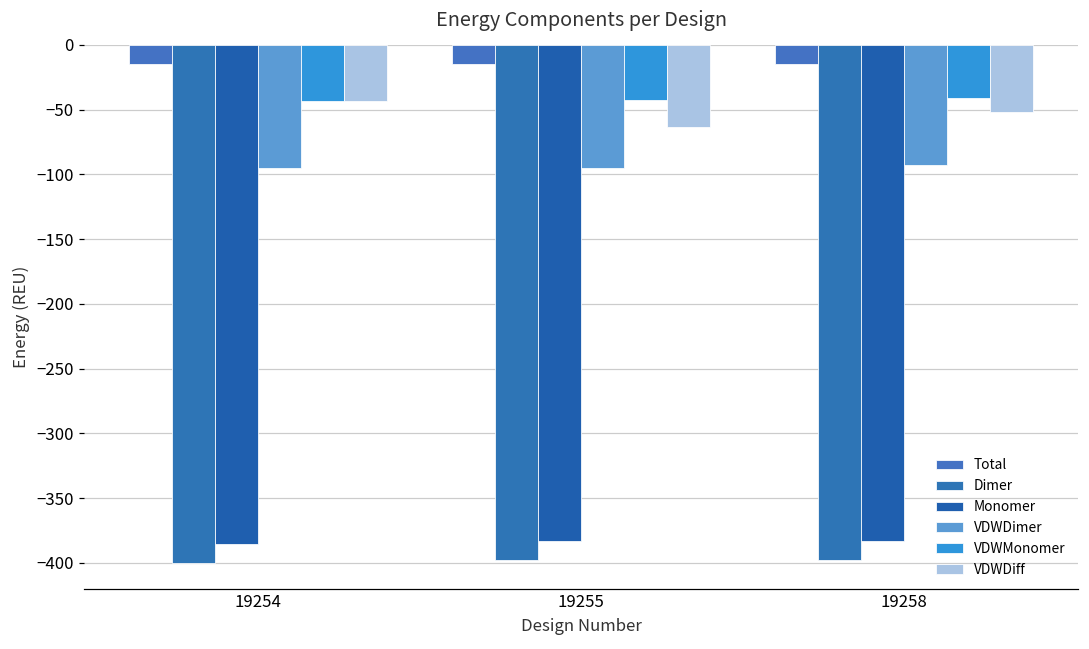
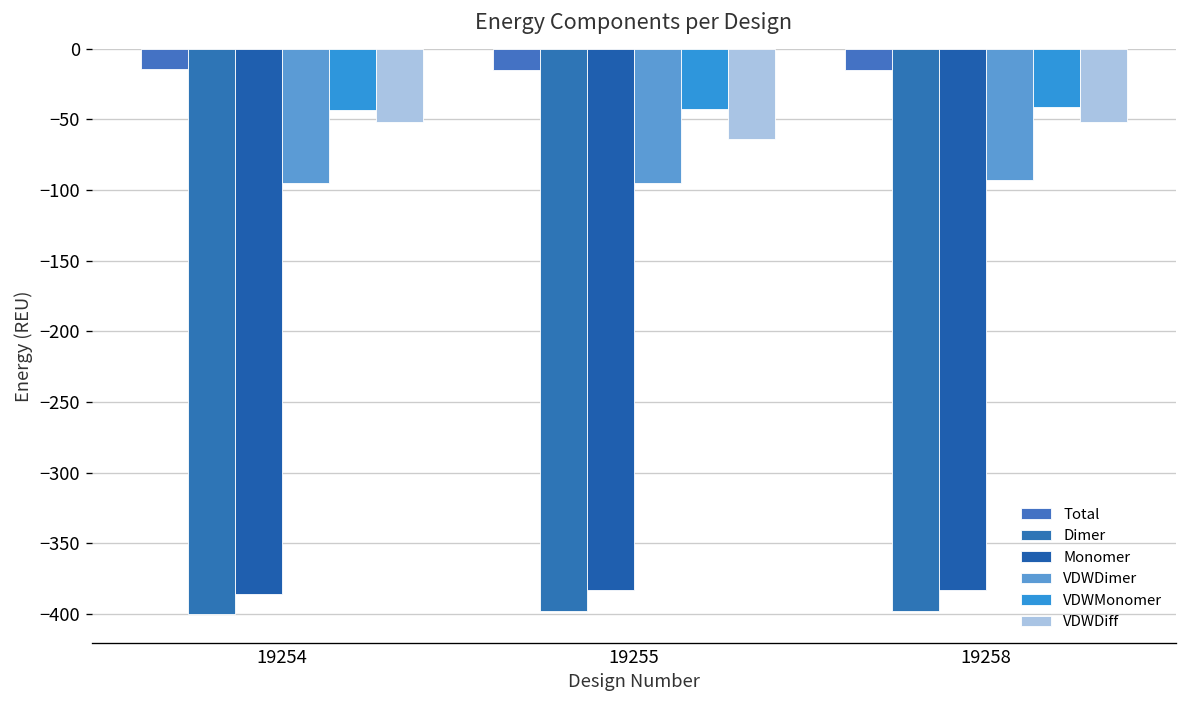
  {
    "VDWDiff": {
-     "19254": -44,
+     "19254": -51,
      "19255": -64,
      "19258": -52
    }
  }
